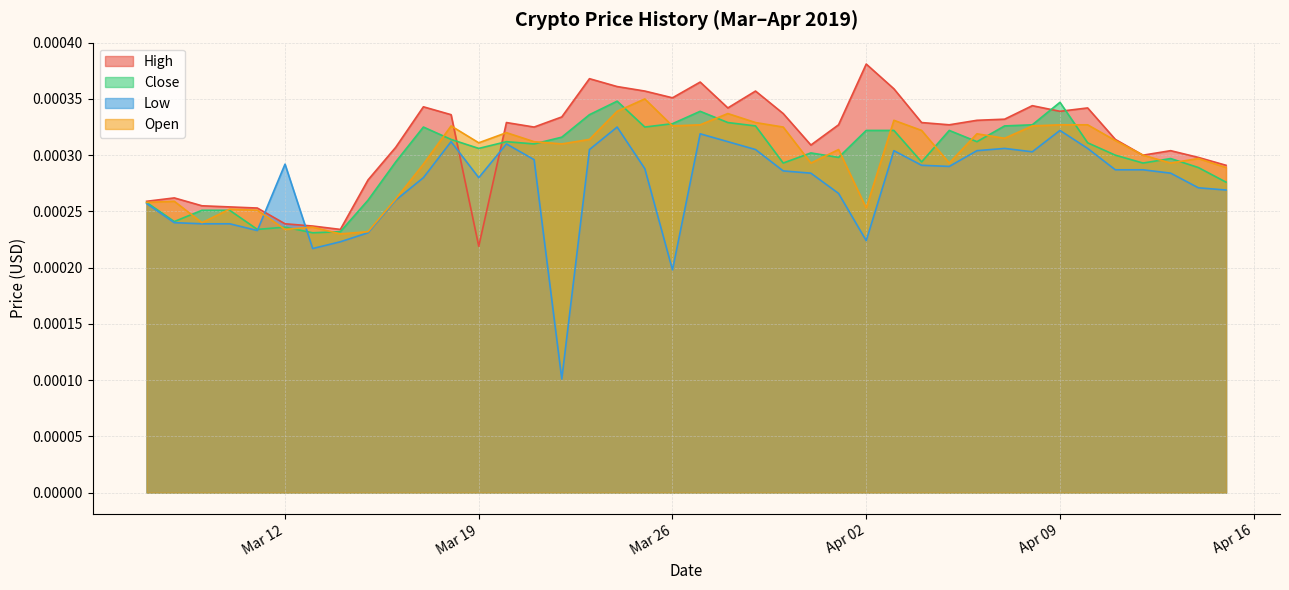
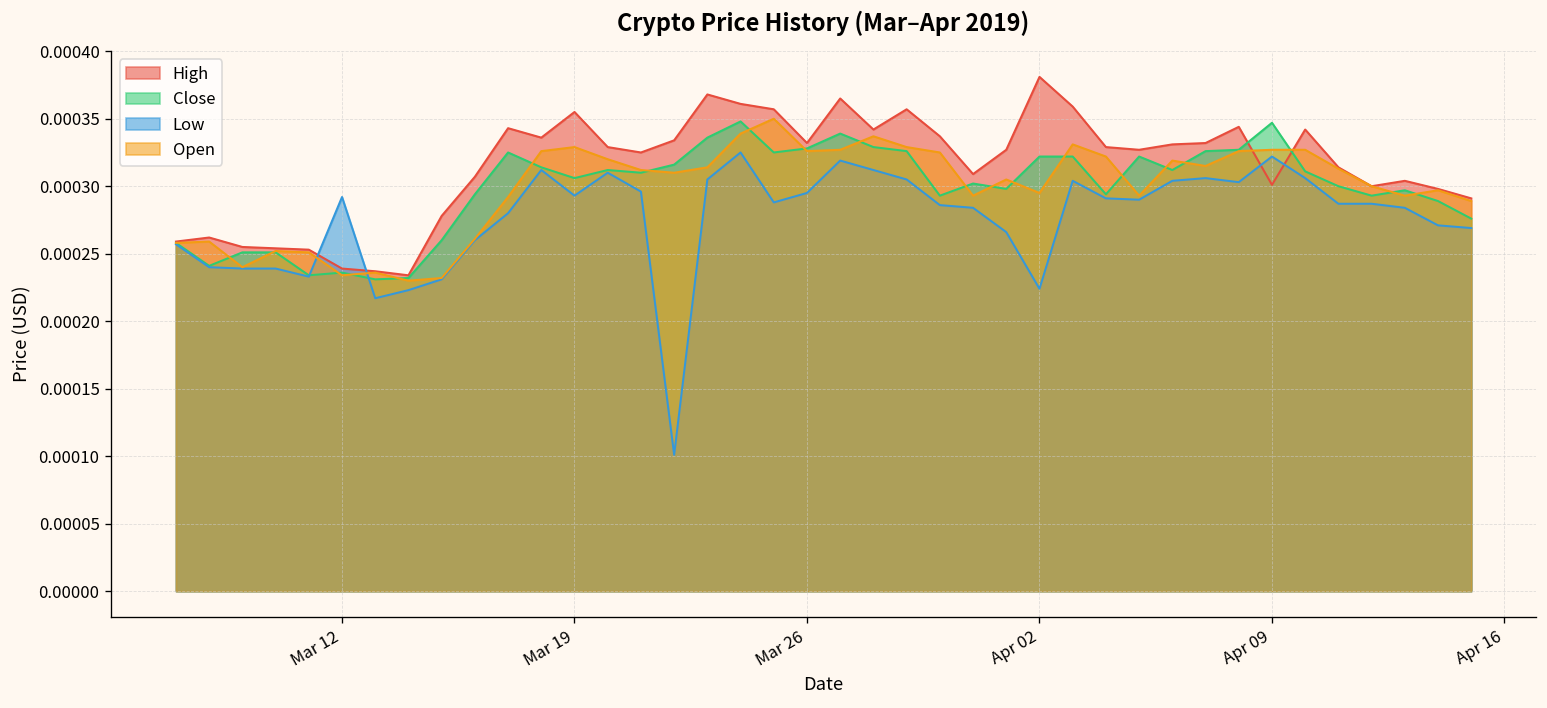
  {
    "High": {
      "Mar 12": 0.000239,
-     "Mar 19": 0.000219,
-     "Mar 26": 0.000351,
+     "Mar 19": 0.000355,
+     "Mar 26": 0.000332,
      "Apr 02": 0.000381,
-     "Apr 09": 0.000339
+     "Apr 09": 0.000301
    },
    "Close": {
      "Mar 19": 0.000306,
      "Apr 02": 0.000322,
      "Apr 09": 0.000347
    },
    "Low": {
      "Mar 12": 0.000292,
-     "Mar 19": 0.000280,
-     "Mar 26": 0.000198,
+     "Mar 19": 0.000293,
+     "Mar 26": 0.000295,
      "Apr 02": 0.000224,
      "Apr 09": 0.000322
    },
    "Open": {
-     "Mar 19": 0.000311,
-     "Apr 02": 0.000253,
+     "Mar 19": 0.000329,
+     "Apr 02": 0.000295,
      "Apr 09": 0.000327
    }
  }
